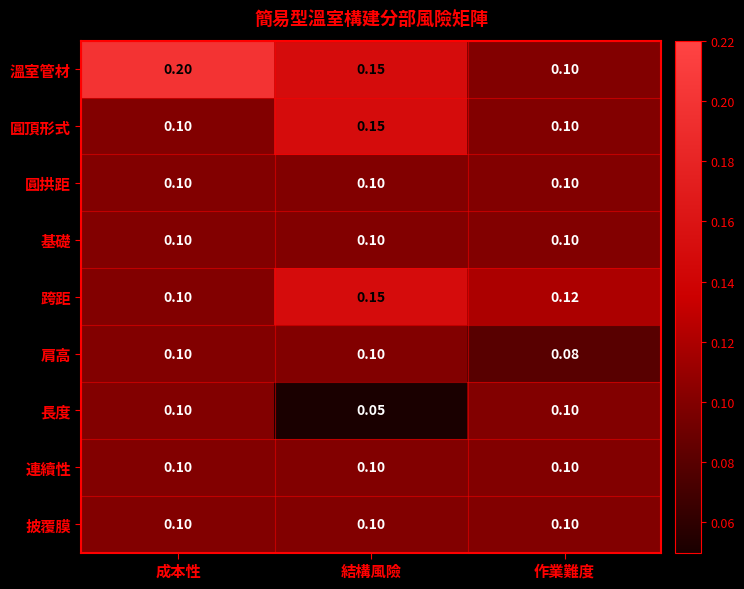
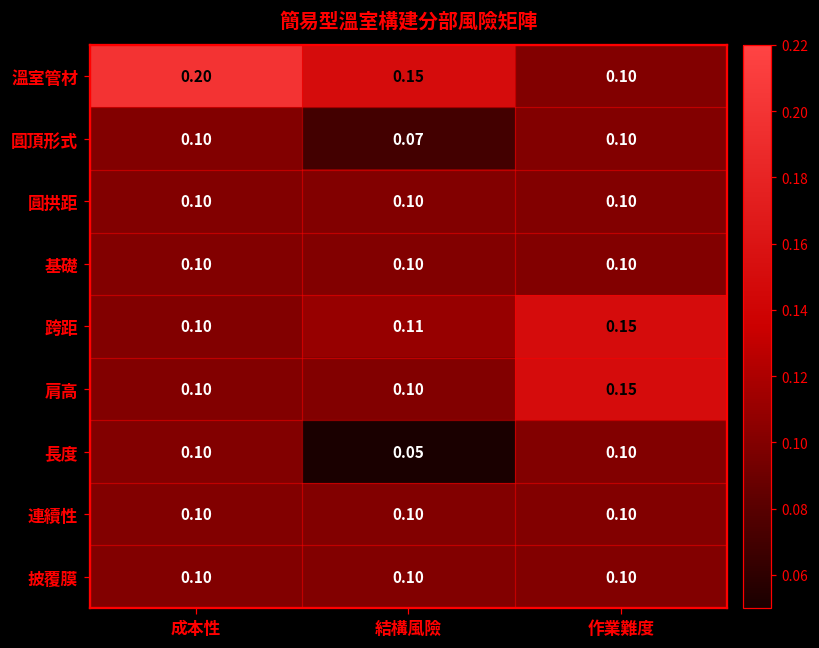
  {
    "溫室管材": {
      "成本性": 0.20,
      "結構風險": 0.15,
      "作業難度": 0.10
    },
    "圓頂形式": {
      "成本性": 0.10,
-     "結構風險": 0.15,
+     "結構風險": 0.07,
      "作業難度": 0.10
    },
    "圓拱距": {
      "成本性": 0.10,
      "結構風險": 0.10,
      "作業難度": 0.10
    },
    "基礎": {
      "成本性": 0.10,
      "結構風險": 0.10,
      "作業難度": 0.10
    },
    "跨距": {
      "成本性": 0.10,
-     "結構風險": 0.15,
-     "作業難度": 0.12
+     "結構風險": 0.11,
+     "作業難度": 0.15
    },
    "肩高": {
      "成本性": 0.10,
      "結構風險": 0.10,
-     "作業難度": 0.08
+     "作業難度": 0.15
    },
    "長度": {
      "成本性": 0.10,
      "結構風險": 0.05,
      "作業難度": 0.10
    },
    "連續性": {
      "成本性": 0.10,
      "結構風險": 0.10,
      "作業難度": 0.10
    },
    "披覆膜": {
      "成本性": 0.10,
      "結構風險": 0.10,
      "作業難度": 0.10
    }
  }
